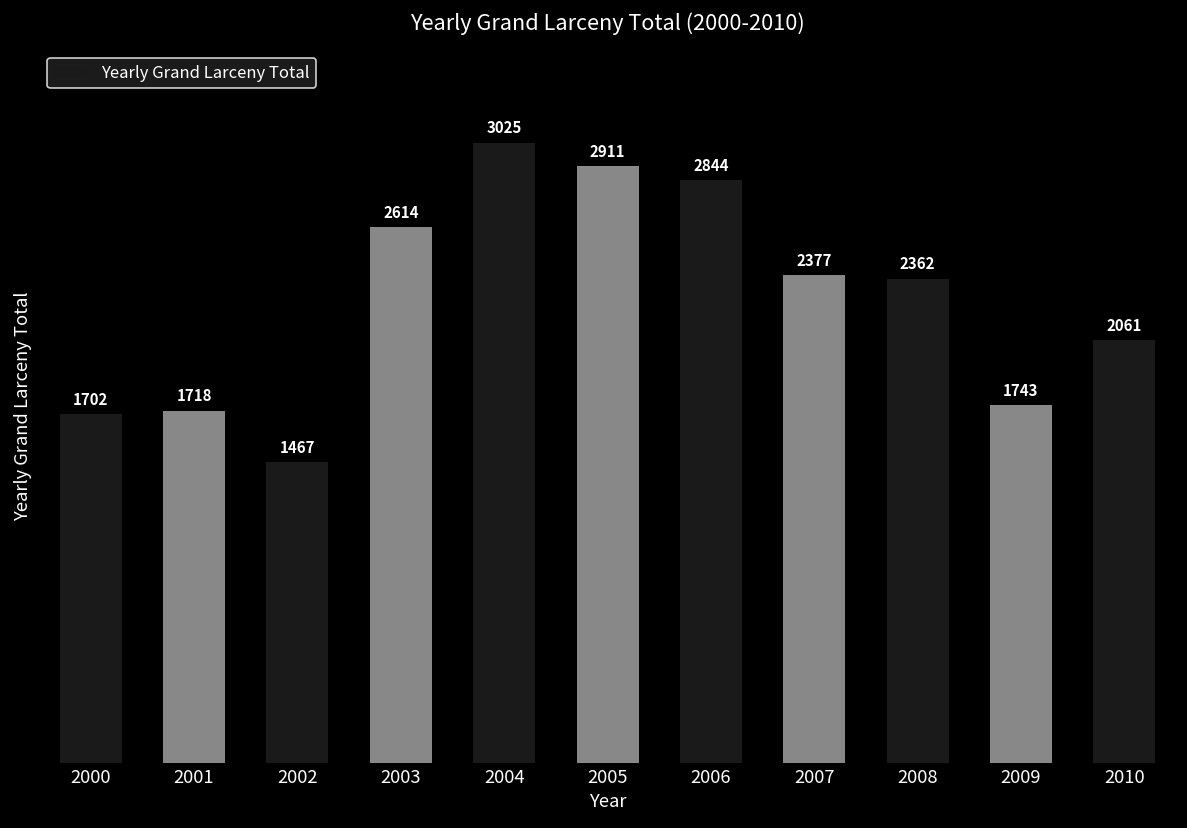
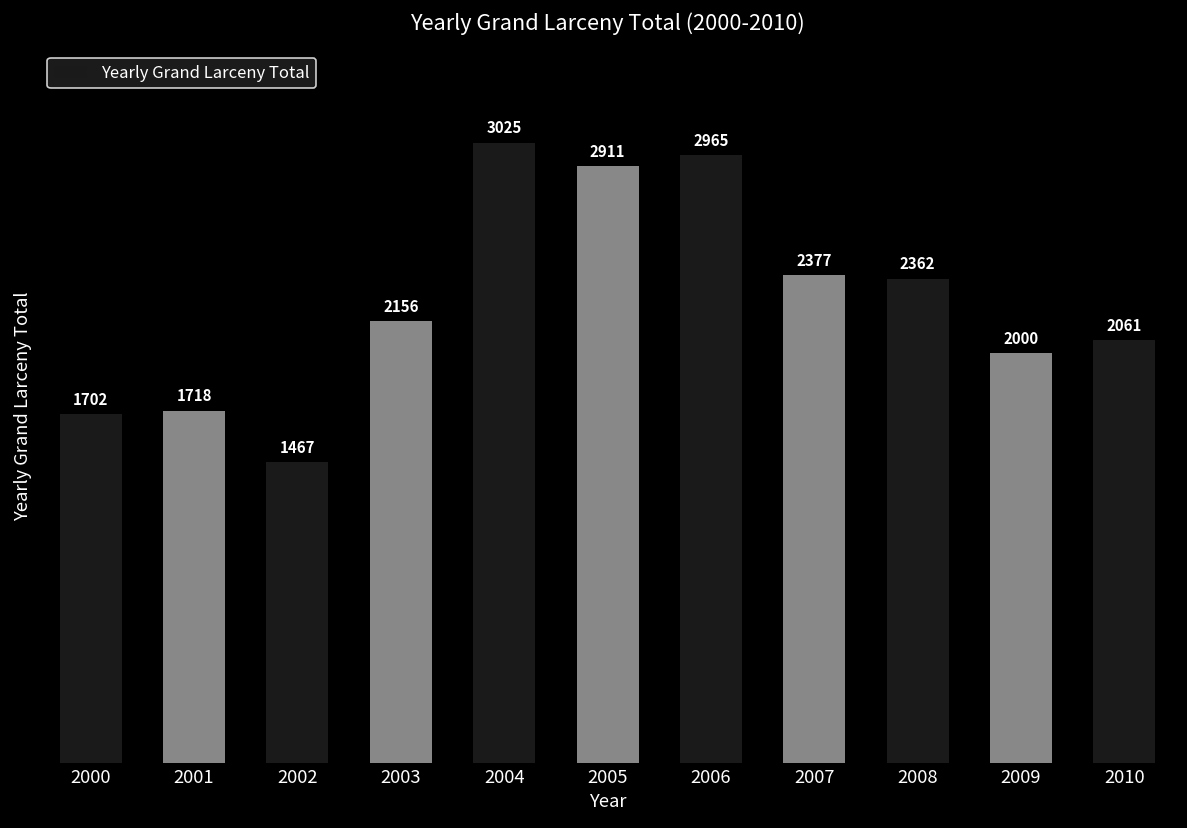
  {
    "2000": 1702,
    "2001": 1718,
    "2002": 1467,
-   "2003": 2614,
+   "2003": 2156,
    "2004": 3025,
    "2005": 2911,
-   "2006": 2844,
+   "2006": 2965,
    "2007": 2377,
    "2008": 2362,
-   "2009": 1743,
+   "2009": 2000,
    "2010": 2061
  }
